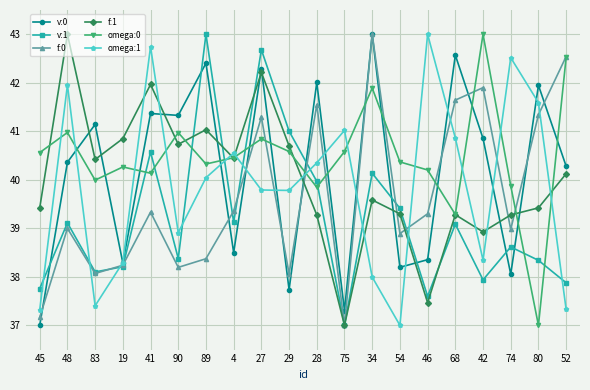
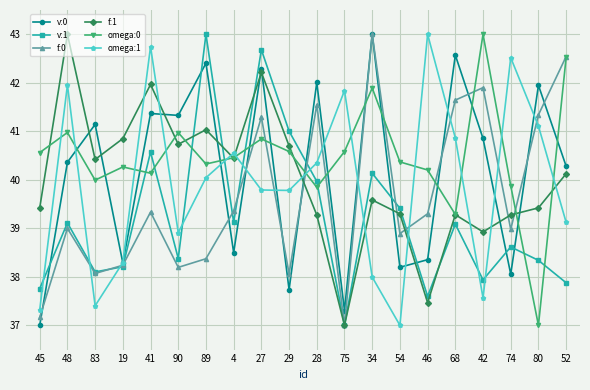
  {
    "f:0": {
      "45": 37.2,
      "48": 39.0,
      "41": 39.3,
      "90": 38.2,
      "89": 38.4,
      "4": 39.4,
      "27": 41.3,
      "29": 38.1,
      "28": 41.6,
      "54": 38.9,
      "46": 39.3,
      "68": 41.6,
      "42": 41.9,
      "74": 39.0,
      "80": 41.3
    },
    "omega:1": {
      "45": 37.3,
      "48": 42.0,
      "83": 37.4,
      "41": 42.7,
      "90": 38.9,
      "89": 40.0,
      "4": 40.6,
      "27": 39.8,
      "29": 39.8,
      "28": 40.3,
-     "75": 41.0,
+     "75": 41.8,
      "34": 38.0,
      "54": 37.0,
      "46": 43.0,
      "68": 40.9,
-     "42": 38.3,
+     "42": 37.6,
      "74": 42.5,
-     "80": 41.6,
-     "52": 37.3
+     "80": 41.1,
+     "52": 39.1
    }
  }
